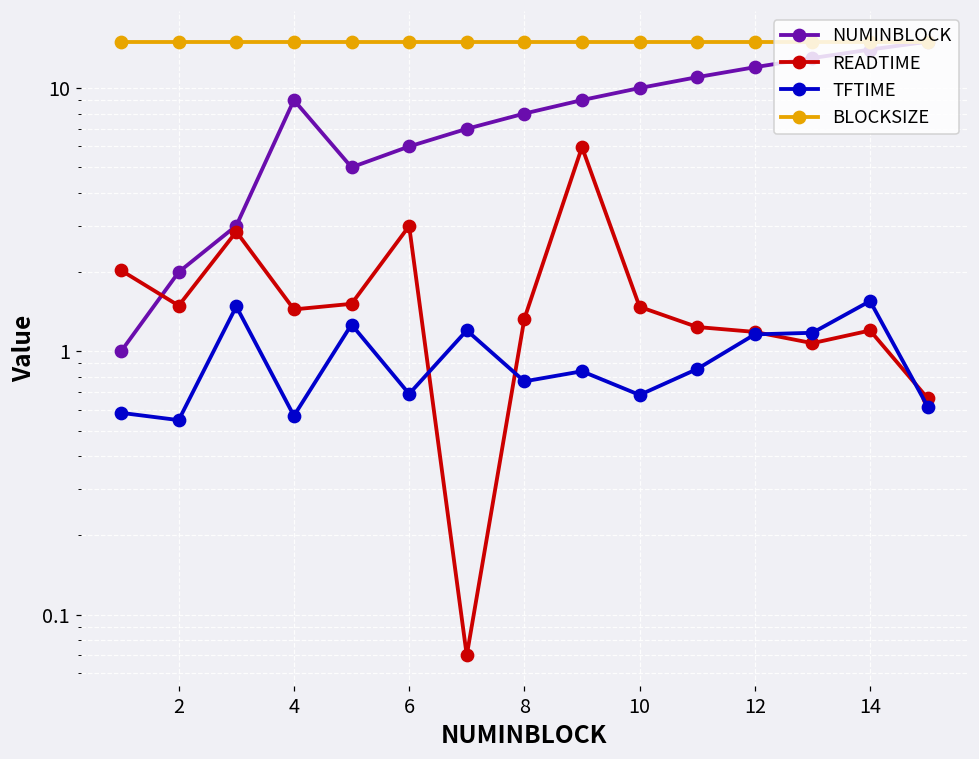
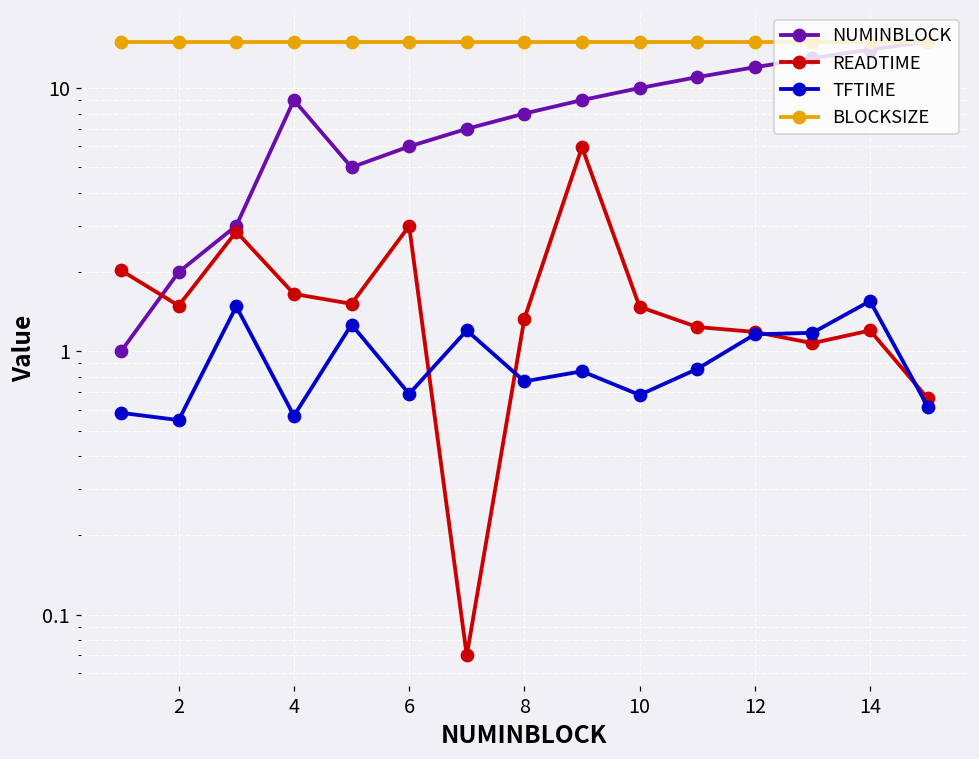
  {
    "NUMINBLOCK": {
      "2": 2.0,
      "4": 9.0,
      "6": 6.0,
      "8": 8.0,
      "10": 10.0,
      "12": 12
    },
    "READTIME": {
      "2": 1.5,
-     "4": 1.4,
+     "4": 1.7,
      "6": 3.0,
      "8": 1.3,
      "10": 1.5,
      "14": 1.2
    },
    "TFTIME": {
      "2": 0.55,
      "4": 0.57,
      "6": 0.7,
      "8": 0.77,
      "10": 0.68,
      "14": 1.6
    },
    "BLOCKSIZE": {
      "2": 15,
      "4": 15,
      "6": 15,
      "8": 15,
      "10": 15,
      "12": 15
    }
  }
